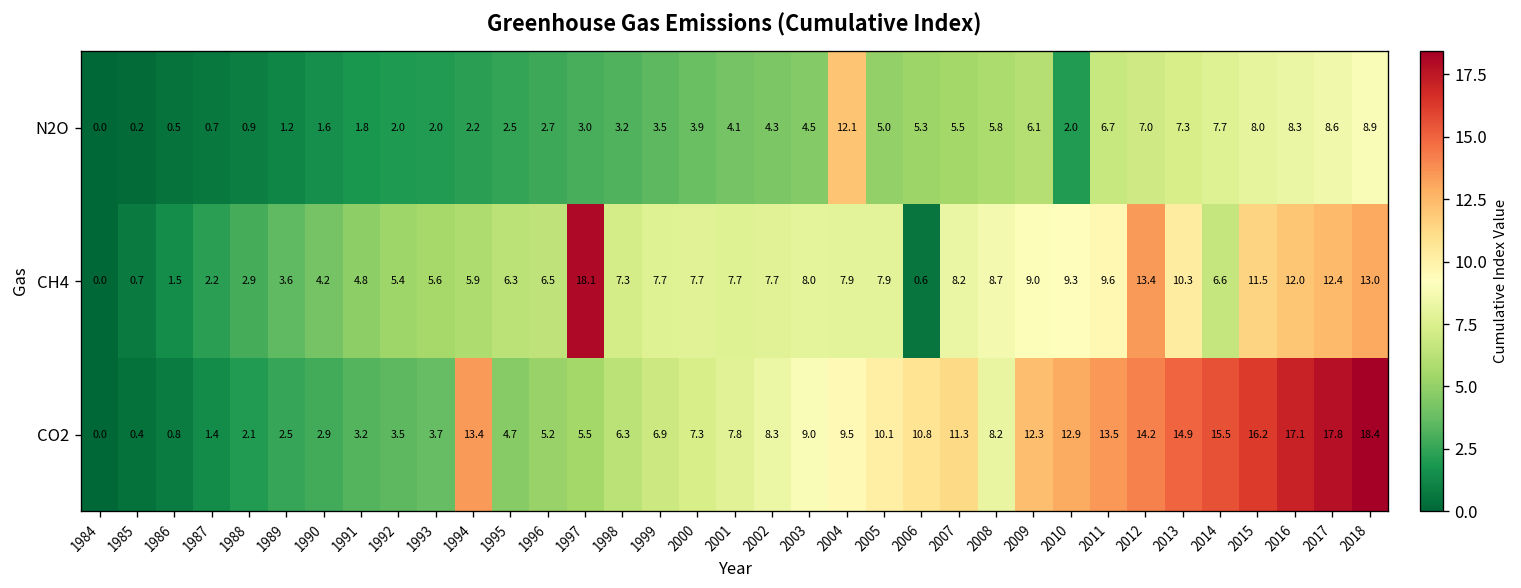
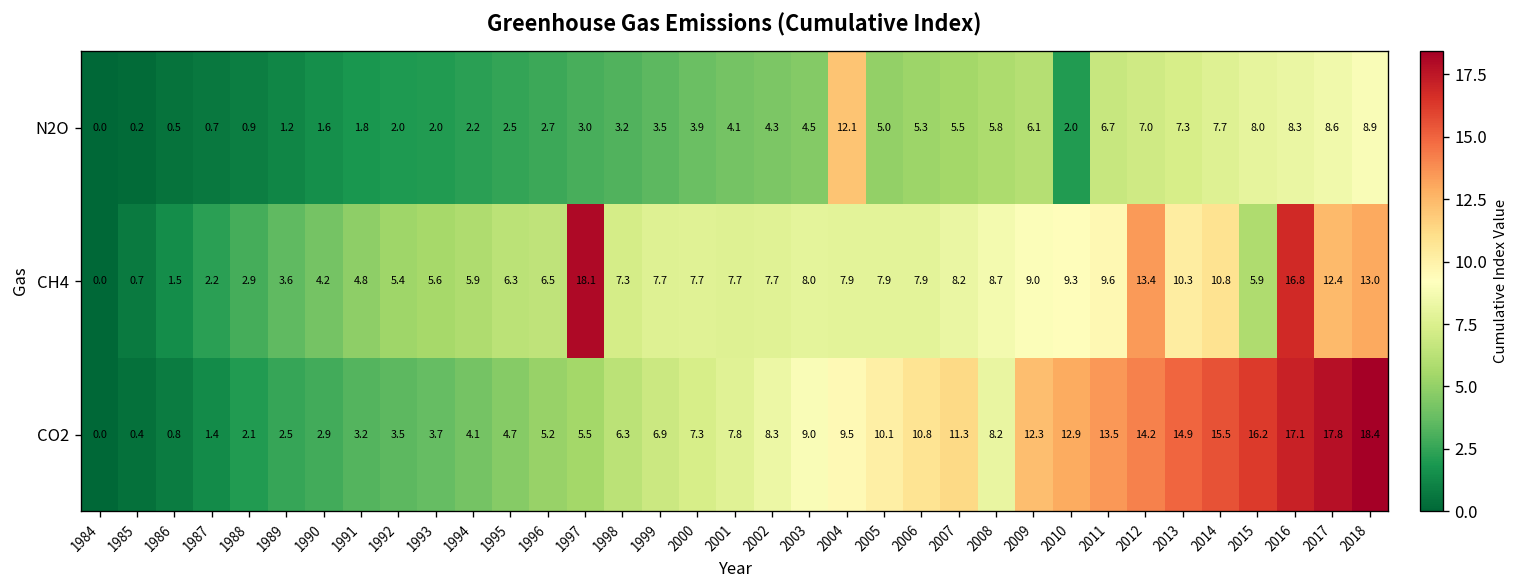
  {
    "N2O": {
      "1984": 0.0,
      "1985": 0.2,
      "1986": 0.5,
      "1987": 0.7,
      "1988": 0.9,
      "1989": 1.2,
      "1990": 1.6,
      "1991": 1.8,
      "1992": 2.0,
      "1993": 2.0,
      "1994": 2.2,
      "1995": 2.5,
      "1996": 2.7,
      "1997": 3.0,
      "1998": 3.2,
      "1999": 3.5,
      "2000": 3.9,
      "2001": 4.1,
      "2002": 4.3,
      "2003": 4.5,
      "2004": 12.1,
      "2005": 5.0,
      "2006": 5.3,
      "2007": 5.5,
      "2008": 5.8,
      "2009": 6.1,
      "2010": 2.0,
      "2011": 6.7,
      "2012": 7.0,
      "2013": 7.3,
      "2014": 7.7,
      "2015": 8.0,
      "2016": 8.3,
      "2017": 8.6,
      "2018": 8.9
    },
    "CH4": {
      "1984": 0.0,
      "1985": 0.7,
      "1986": 1.5,
      "1987": 2.2,
      "1988": 2.9,
      "1989": 3.6,
      "1990": 4.2,
      "1991": 4.8,
      "1992": 5.4,
      "1993": 5.6,
      "1994": 5.9,
      "1995": 6.3,
      "1996": 6.5,
      "1997": 18.1,
      "1998": 7.3,
      "1999": 7.7,
      "2000": 7.7,
      "2001": 7.7,
      "2002": 7.7,
      "2003": 8.0,
      "2004": 7.9,
      "2005": 7.9,
-     "2006": 0.6,
+     "2006": 7.9,
      "2007": 8.2,
      "2008": 8.7,
      "2009": 9.0,
      "2010": 9.3,
      "2011": 9.6,
      "2012": 13.4,
      "2013": 10.3,
-     "2014": 6.6,
-     "2015": 11.5,
-     "2016": 12.0,
+     "2014": 10.8,
+     "2015": 5.9,
+     "2016": 16.8,
      "2017": 12.4,
      "2018": 13.0
    },
    "CO2": {
      "1984": 0.0,
      "1985": 0.4,
      "1986": 0.8,
      "1987": 1.4,
      "1988": 2.1,
      "1989": 2.5,
      "1990": 2.9,
      "1991": 3.2,
      "1992": 3.5,
      "1993": 3.7,
-     "1994": 13.4,
+     "1994": 4.1,
      "1995": 4.7,
      "1996": 5.2,
      "1997": 5.5,
      "1998": 6.3,
      "1999": 6.9,
      "2000": 7.3,
      "2001": 7.8,
      "2002": 8.3,
      "2003": 9.0,
      "2004": 9.5,
      "2005": 10.1,
      "2006": 10.8,
      "2007": 11.3,
      "2008": 8.2,
      "2009": 12.3,
      "2010": 12.9,
      "2011": 13.5,
      "2012": 14.2,
      "2013": 14.9,
      "2014": 15.5,
      "2015": 16.2,
      "2016": 17.1,
      "2017": 17.8,
      "2018": 18.4
    }
  }
